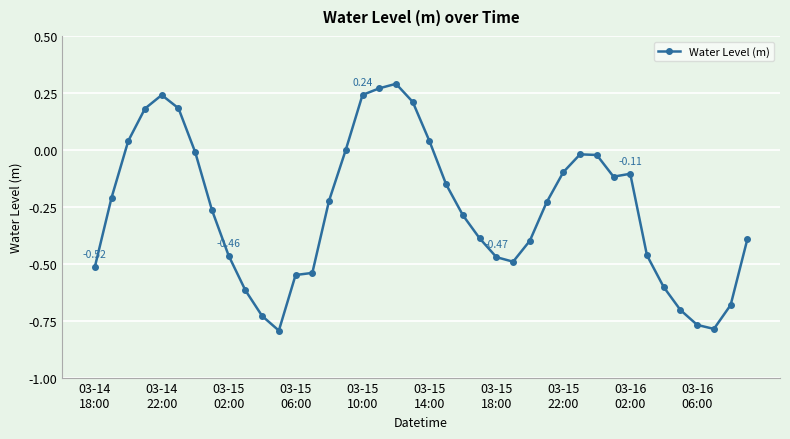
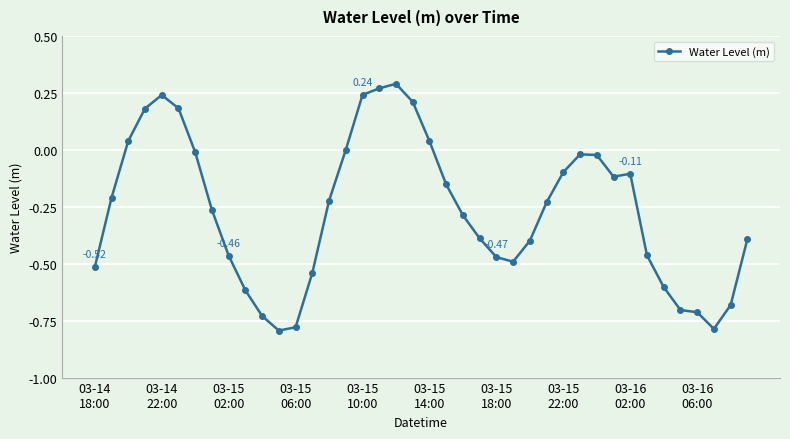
  {
    "03-14 22:00": 0.24,
-   "03-15 06:00": -0.55,
+   "03-15 06:00": -0.78,
    "03-15 14:00": 0.04,
    "03-15 22:00": -0.10,
-   "03-16 06:00": -0.77
+   "03-16 06:00": -0.71
  }
